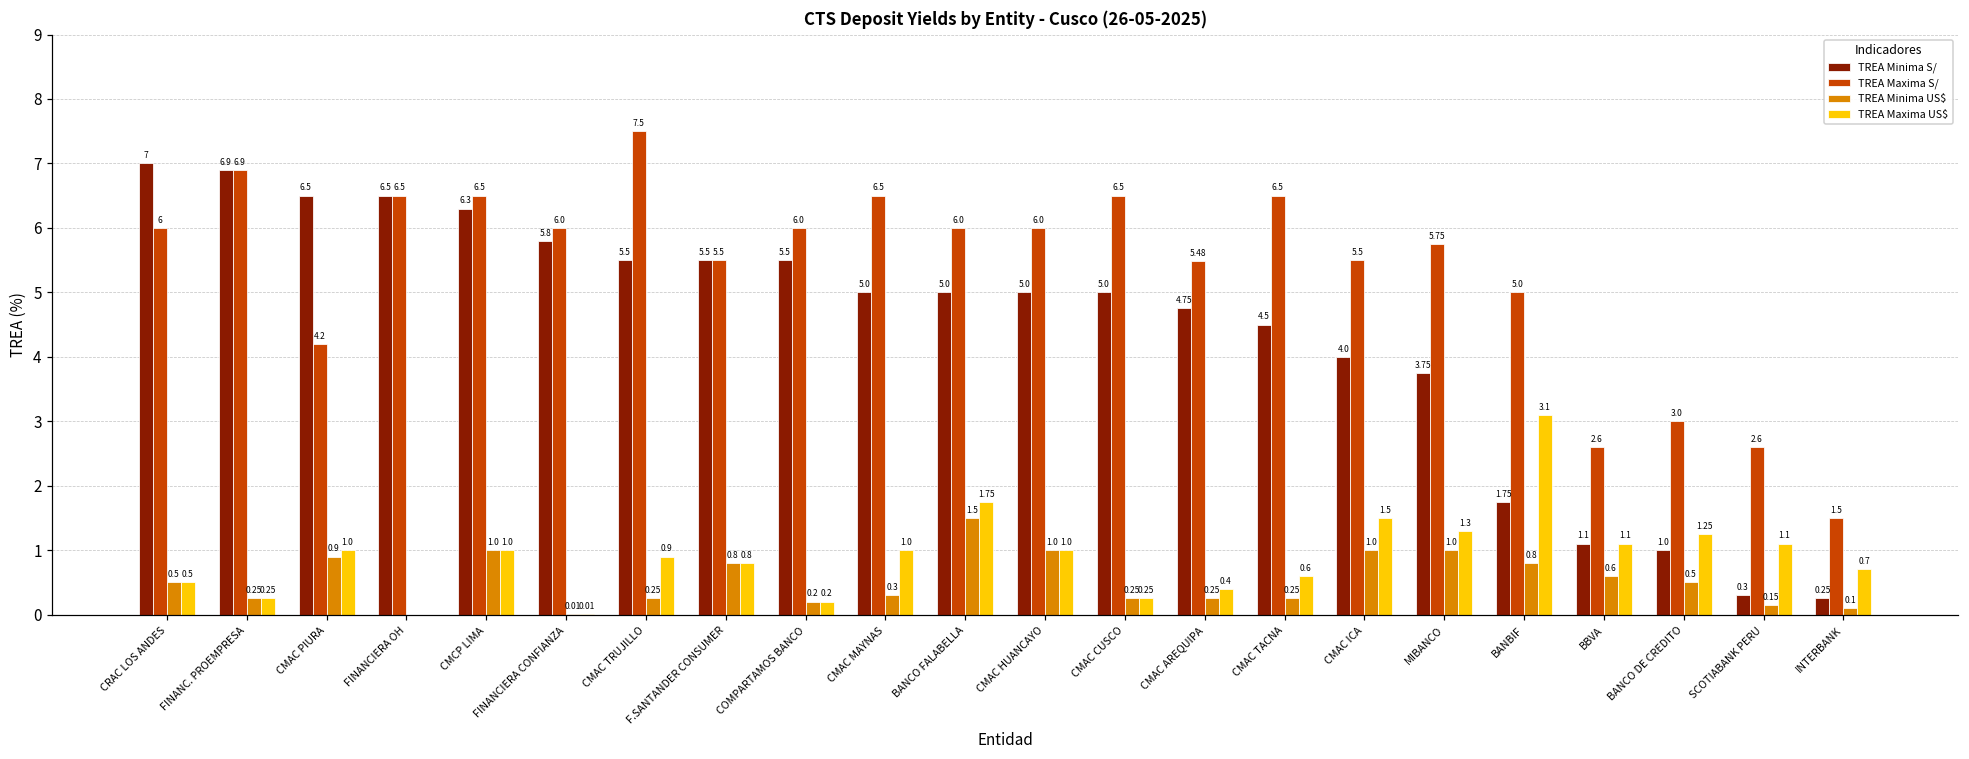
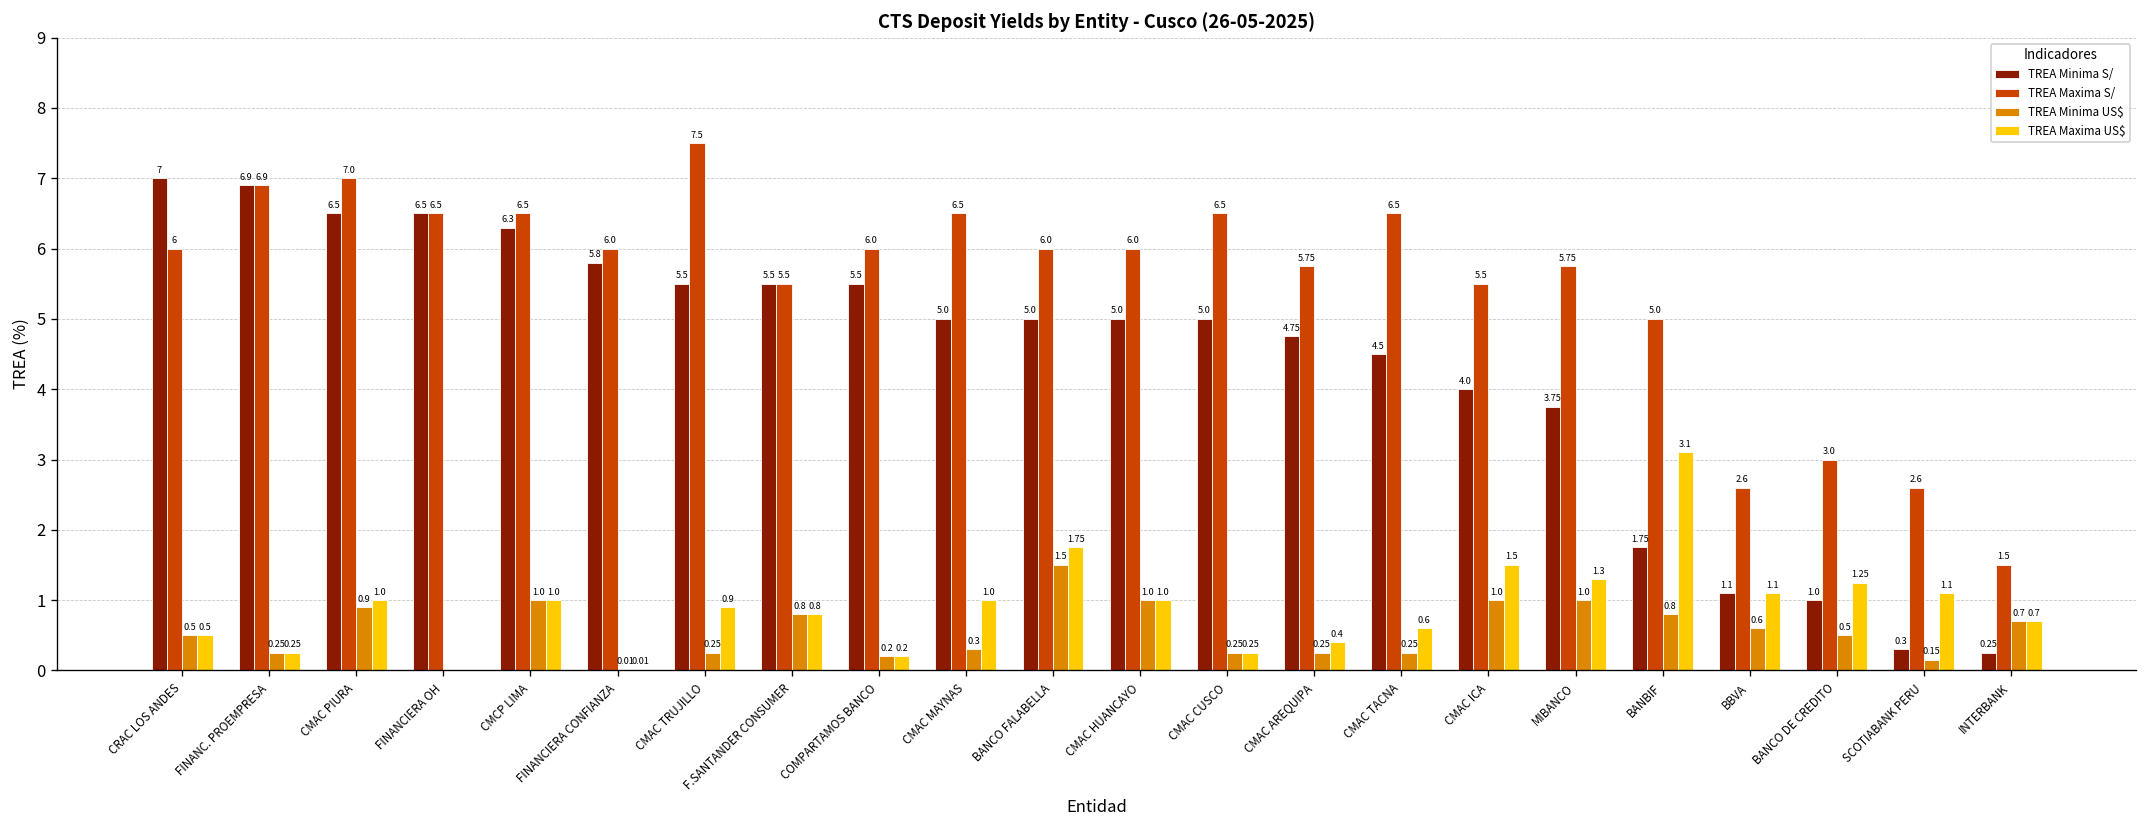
  {
    "TREA Minima S/": {
      "CRAC LOS ANDES": 7,
      "FINANC. PROEMPRESA": 6.9,
      "CMAC PIURA": 6.5,
      "FINANCIERA OH": 6.5,
      "CMCP LIMA": 6.3,
      "FINANCIERA CONFIANZA": 5.8,
      "CMAC TRUJILLO": 5.5,
      "F.SANTANDER CONSUMER": 5.5,
      "COMPARTAMOS BANCO": 5.5,
      "CMAC MAYNAS": 5.0,
      "BANCO FALABELLA": 5.0,
      "CMAC HUANCAYO": 5.0,
      "CMAC CUSCO": 5.0,
      "CMAC AREQUIPA": 4.75,
      "CMAC TACNA": 4.5,
      "CMAC ICA": 4.0,
      "MIBANCO": 3.75,
      "BANBIF": 1.75,
      "BBVA": 1.1,
      "BANCO DE CREDITO": 1.0,
      "SCOTIABANK PERU": 0.3,
      "INTERBANK": 0.25
    },
    "TREA Maxima S/": {
      "CRAC LOS ANDES": 6,
      "FINANC. PROEMPRESA": 6.9,
-     "CMAC PIURA": 4.2,
+     "CMAC PIURA": 7.0,
      "FINANCIERA OH": 6.5,
      "CMCP LIMA": 6.5,
      "FINANCIERA CONFIANZA": 6.0,
      "CMAC TRUJILLO": 7.5,
      "F.SANTANDER CONSUMER": 5.5,
      "COMPARTAMOS BANCO": 6.0,
      "CMAC MAYNAS": 6.5,
      "BANCO FALABELLA": 6.0,
      "CMAC HUANCAYO": 6.0,
      "CMAC CUSCO": 6.5,
-     "CMAC AREQUIPA": 5.48,
+     "CMAC AREQUIPA": 5.75,
      "CMAC TACNA": 6.5,
      "CMAC ICA": 5.5,
      "MIBANCO": 5.75,
      "BANBIF": 5.0,
      "BBVA": 2.6,
      "BANCO DE CREDITO": 3.0,
      "SCOTIABANK PERU": 2.6,
      "INTERBANK": 1.5
    },
    "TREA Minima US$": {
      "CRAC LOS ANDES": 0.5,
      "FINANC. PROEMPRESA": 0.25,
      "CMAC PIURA": 0.9,
      "CMCP LIMA": 1.0,
      "FINANCIERA CONFIANZA": 0.01,
      "CMAC TRUJILLO": 0.25,
      "F.SANTANDER CONSUMER": 0.8,
      "COMPARTAMOS BANCO": 0.2,
      "CMAC MAYNAS": 0.3,
      "BANCO FALABELLA": 1.5,
      "CMAC HUANCAYO": 1.0,
      "CMAC CUSCO": 0.25,
      "CMAC AREQUIPA": 0.25,
      "CMAC TACNA": 0.25,
      "CMAC ICA": 1.0,
      "MIBANCO": 1.0,
      "BANBIF": 0.8,
      "BBVA": 0.6,
      "BANCO DE CREDITO": 0.5,
      "SCOTIABANK PERU": 0.15,
-     "INTERBANK": 0.1
+     "INTERBANK": 0.7
    },
    "TREA Maxima US$": {
      "CRAC LOS ANDES": 0.5,
      "FINANC. PROEMPRESA": 0.25,
      "CMAC PIURA": 1.0,
      "CMCP LIMA": 1.0,
      "FINANCIERA CONFIANZA": 0.01,
      "CMAC TRUJILLO": 0.9,
      "F.SANTANDER CONSUMER": 0.8,
      "COMPARTAMOS BANCO": 0.2,
      "CMAC MAYNAS": 1.0,
      "BANCO FALABELLA": 1.75,
      "CMAC HUANCAYO": 1.0,
      "CMAC CUSCO": 0.25,
      "CMAC AREQUIPA": 0.4,
      "CMAC TACNA": 0.6,
      "CMAC ICA": 1.5,
      "MIBANCO": 1.3,
      "BANBIF": 3.1,
      "BBVA": 1.1,
      "BANCO DE CREDITO": 1.25,
      "SCOTIABANK PERU": 1.1,
      "INTERBANK": 0.7
    }
  }
